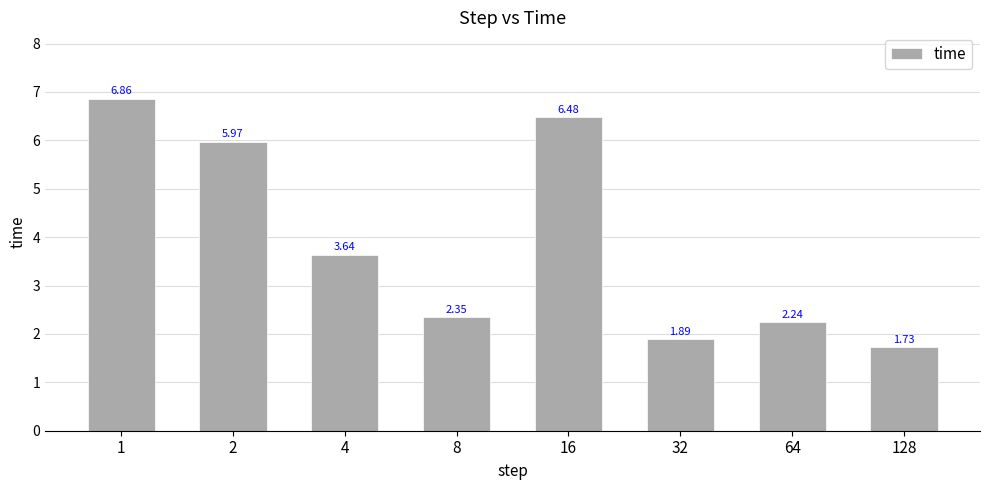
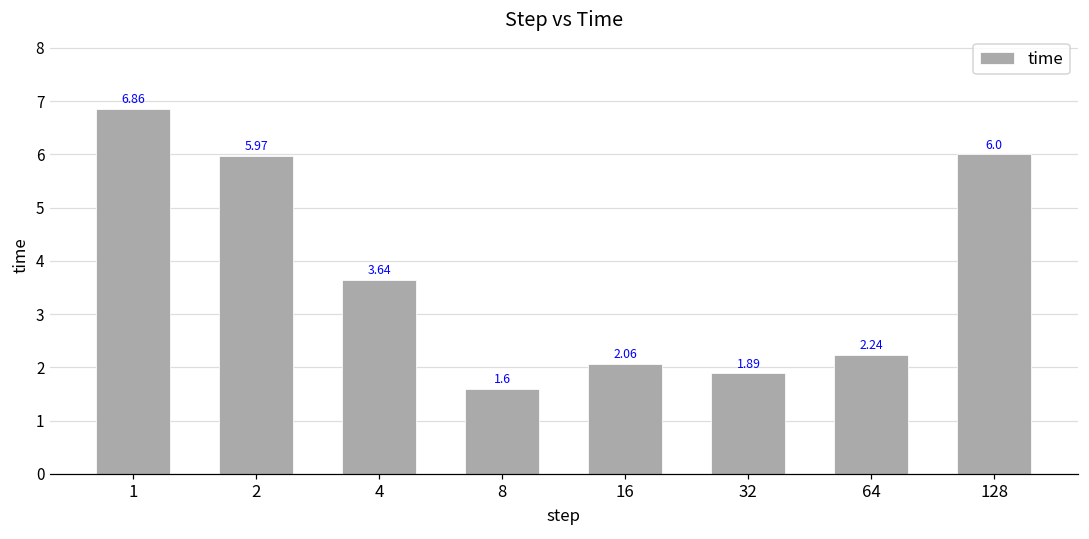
  {
    "1": 6.86,
    "2": 5.97,
    "4": 3.64,
-   "8": 2.35,
-   "16": 6.48,
+   "8": 1.6,
+   "16": 2.06,
    "32": 1.89,
    "64": 2.24,
-   "128": 1.73
+   "128": 6.0
  }
